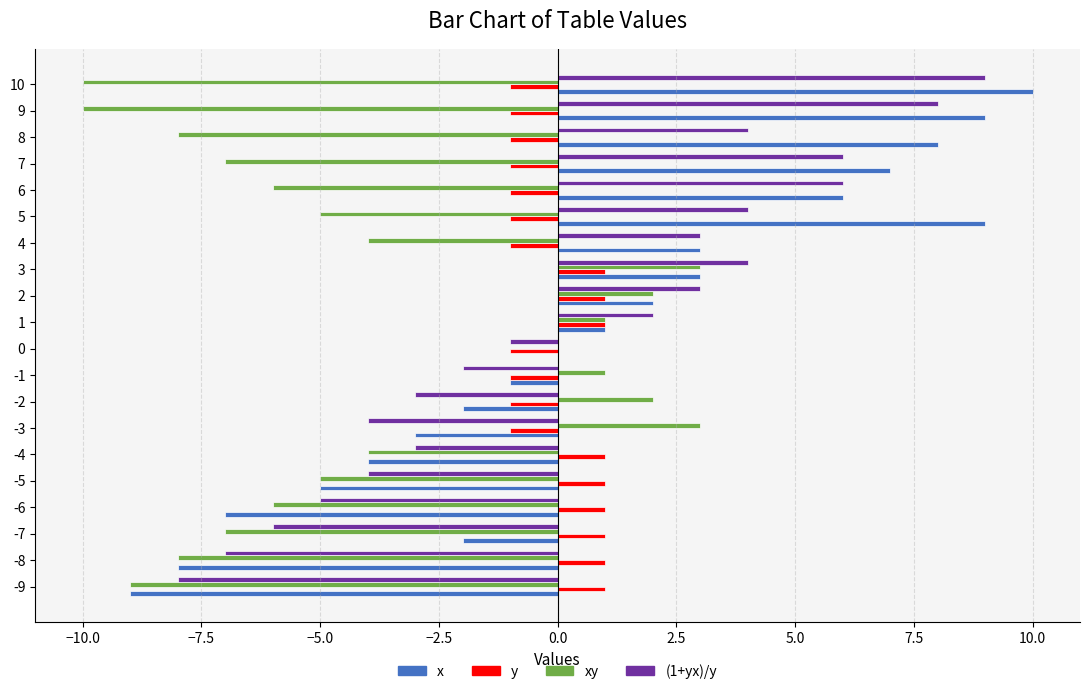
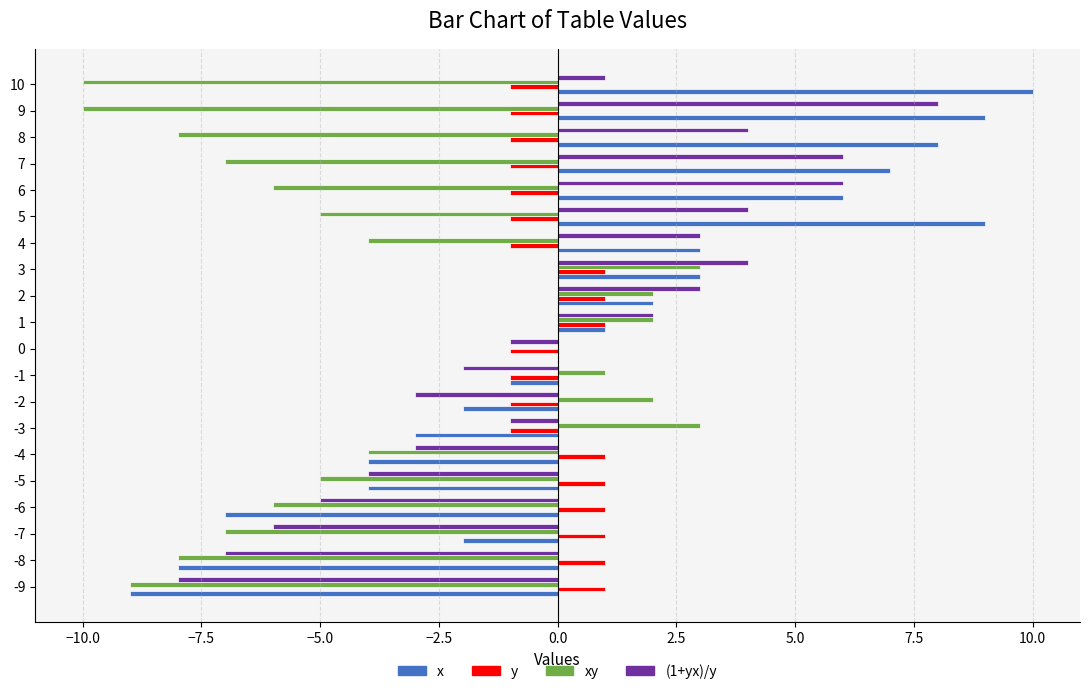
  {
    "x": {
      "10": 10,
      "9": 9,
      "8": 8,
      "7": 7,
      "6": 6,
      "5": 9,
      "4": 3,
      "3": 3,
      "2": 2,
      "1": 1,
      "0": 0,
      "-1": -1,
      "-2": -2,
      "-3": -3,
      "-4": -4,
-     "-5": -5,
+     "-5": -4,
      "-6": -7,
      "-7": -2,
      "-8": -8,
      "-9": -9
    },
    "y": {
      "10": -1,
      "9": -1,
      "8": -1,
      "7": -1,
      "6": -1,
      "5": -1,
      "4": -1,
      "3": 1,
      "2": 1,
      "1": 1,
      "0": -1,
      "-1": -1,
      "-2": -1,
      "-3": -1,
      "-4": 1,
      "-5": 1,
      "-6": 1,
      "-7": 1,
      "-8": 1,
      "-9": 1
    },
    "xy": {
      "10": -10,
      "9": -10,
      "8": -8,
      "7": -7,
      "6": -6,
      "5": -5,
      "4": -4,
      "3": 3,
      "2": 2,
-     "1": 1,
+     "1": 2,
      "0": 0,
      "-1": 1,
      "-2": 2,
      "-3": 3,
      "-4": -4,
      "-5": -5,
      "-6": -6,
      "-7": -7,
      "-8": -8,
      "-9": -9
    },
    "(1+yx)/y": {
-     "10": 9,
+     "10": 1,
      "9": 8,
      "8": 4,
      "7": 6,
      "6": 6,
      "5": 4,
      "4": 3,
      "3": 4,
      "2": 3,
      "1": 2,
      "0": -1,
      "-1": -2,
      "-2": -3,
-     "-3": -4,
+     "-3": -1,
      "-4": -3,
      "-5": -4,
      "-6": -5,
      "-7": -6,
      "-8": -7,
      "-9": -8
    }
  }
